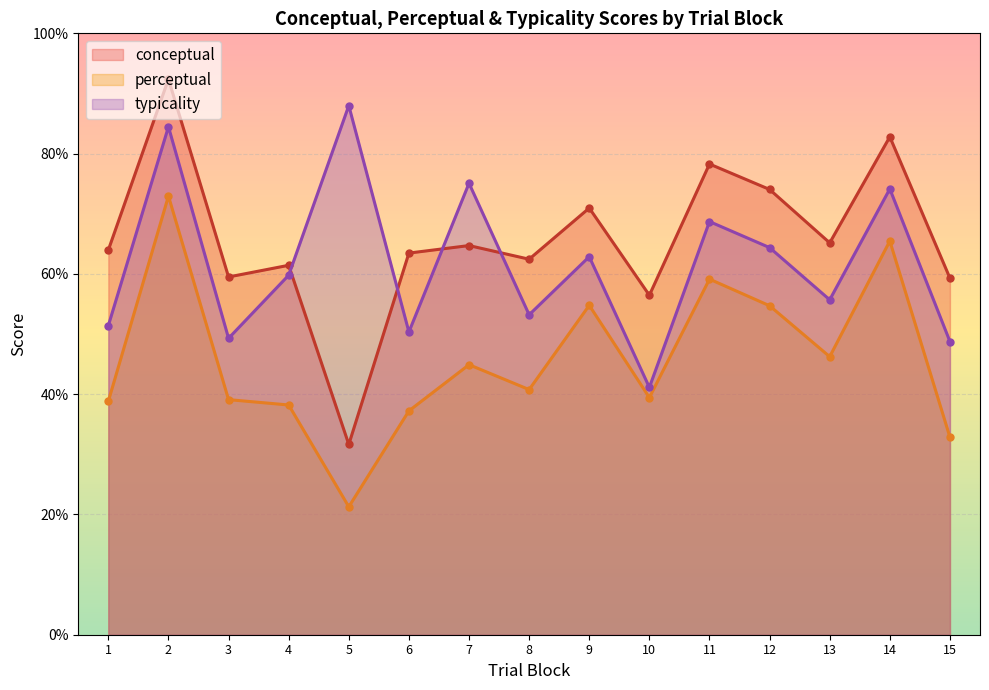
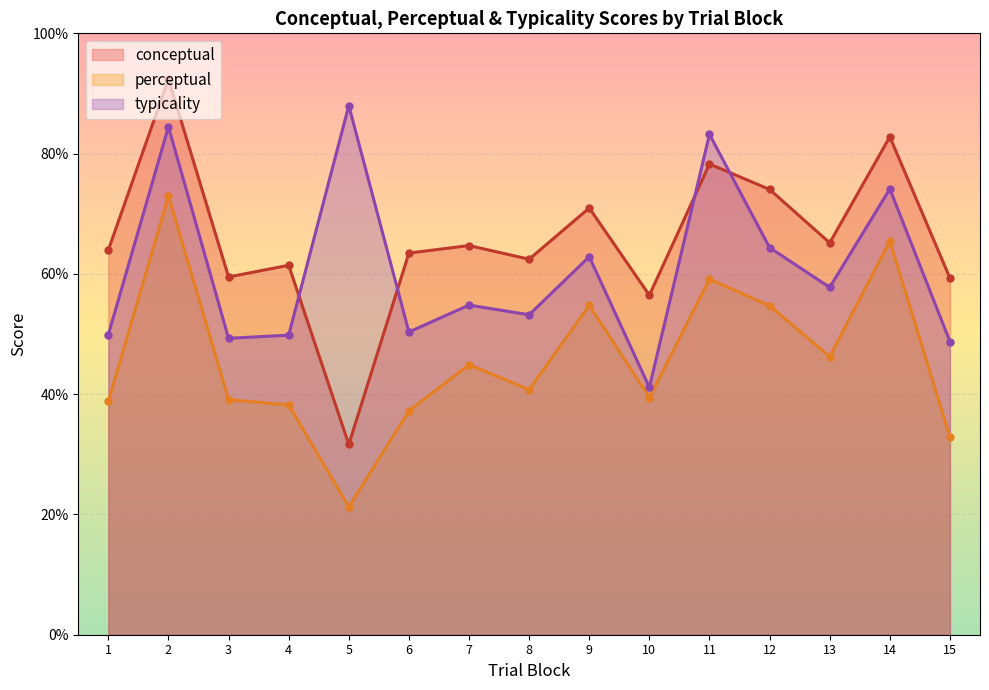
  {
    "typicality": {
-     "1": "51%",
+     "1": "50%",
      "2": "84%",
      "3": "49%",
-     "4": "60%",
+     "4": "50%",
      "5": "88%",
      "6": "50%",
-     "7": "75%",
+     "7": "55%",
      "8": "53%",
      "9": "63%",
      "10": "41%",
-     "11": "69%",
+     "11": "83%",
      "12": "64%",
-     "13": "56%",
+     "13": "58%",
      "14": "74%",
      "15": "49%"
    }
  }
